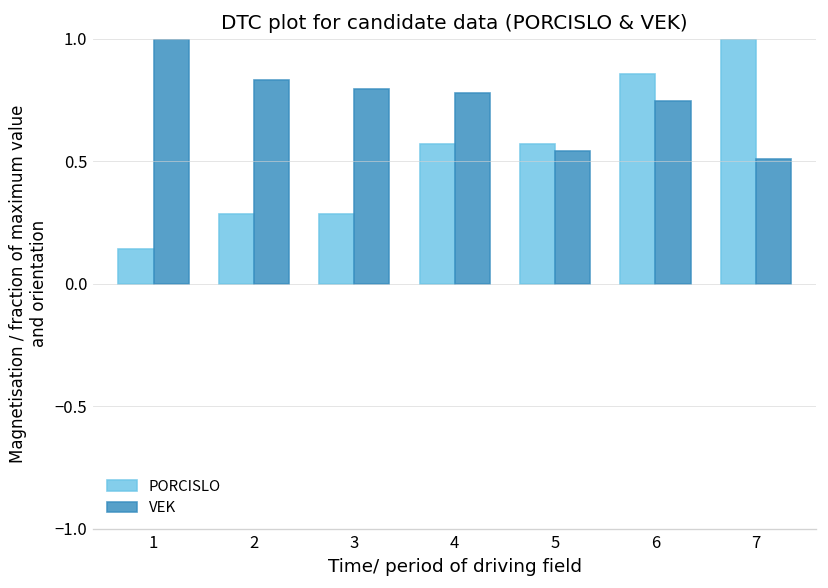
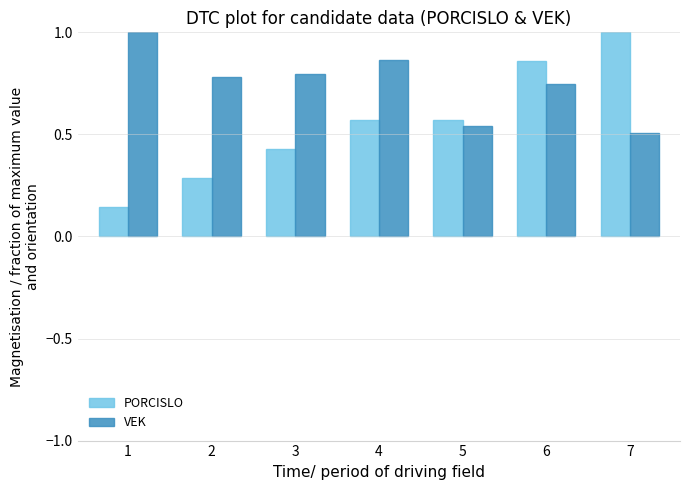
  {
    "PORCISLO": {
      "1": 0.14,
      "2": 0.29,
-     "3": 0.29,
+     "3": 0.43,
      "4": 0.57,
      "5": 0.57,
      "6": 0.86,
      "7": 1.00
    },
    "VEK": {
      "1": 1.00,
-     "2": 0.83,
+     "2": 0.78,
      "3": 0.80,
-     "4": 0.78,
+     "4": 0.86,
      "5": 0.54,
      "6": 0.75,
      "7": 0.51
    }
  }
